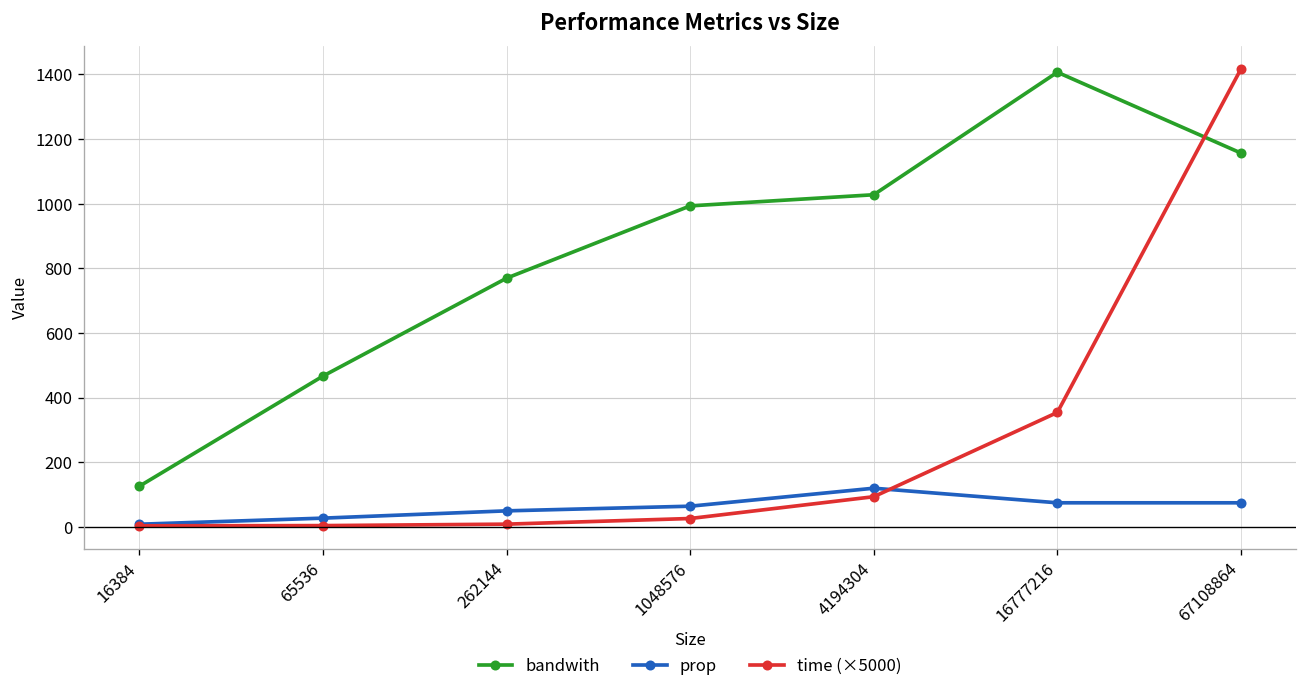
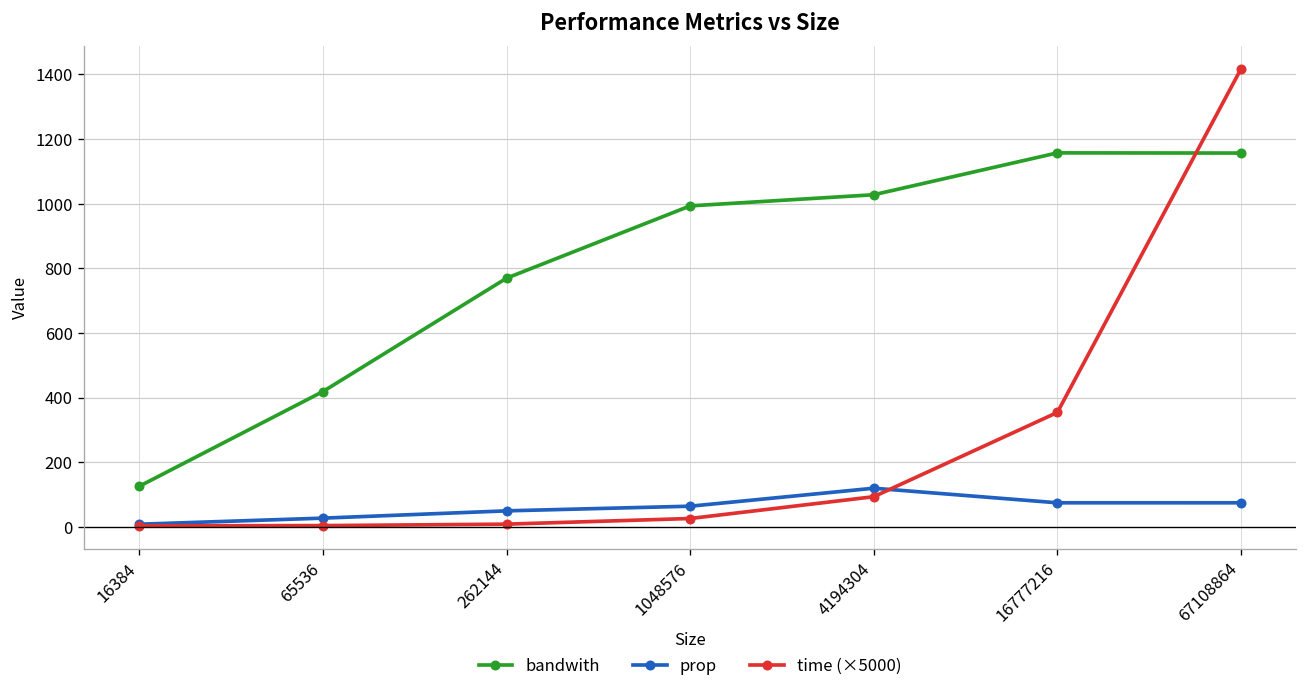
  {
    "bandwith": {
      "16384": 130,
-     "65536": 470,
+     "65536": 420,
      "262144": 770,
      "1048576": 990,
      "4194304": 1030,
-     "16777216": 1410,
+     "16777216": 1160,
      "67108864": 1160
    },
    "prop": {
      "65536": 30,
      "262144": 50,
      "1048576": 60,
      "4194304": 120,
      "16777216": 70,
      "67108864": 70
    },
    "time (×5000)": {
      "65536": 0,
      "262144": 10,
      "1048576": 30,
      "4194304": 90,
      "16777216": 350,
      "67108864": 1420
    }
  }
